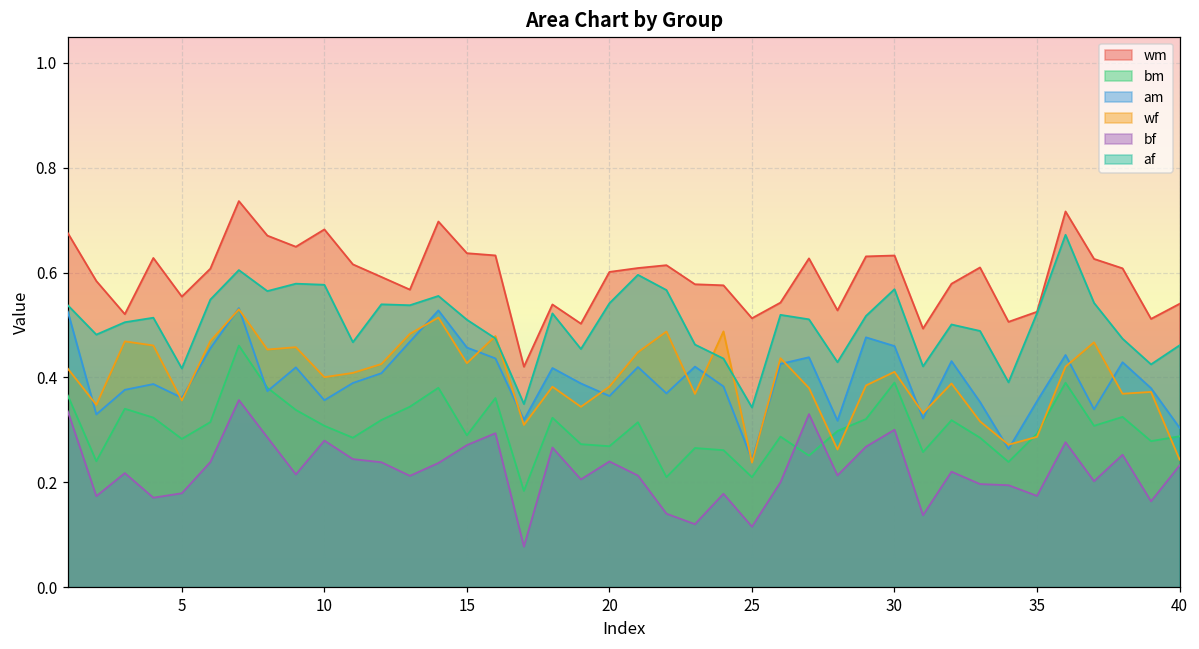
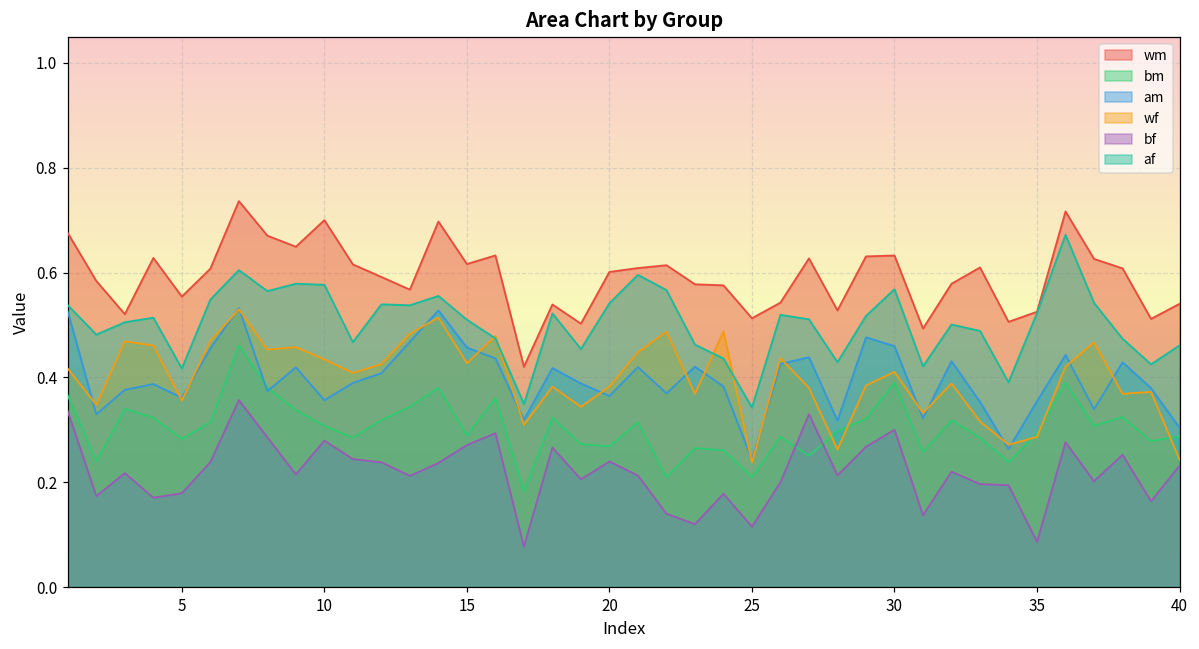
  {
    "wm": {
      "5": 0.55,
-     "10": 0.68,
-     "15": 0.64,
+     "10": 0.70,
+     "15": 0.62,
      "20": 0.60,
      "25": 0.51,
      "30": 0.63,
      "40": 0.54
    },
    "wf": {
-     "10": 0.40,
+     "10": 0.43,
      "15": 0.43,
      "20": 0.38,
      "25": 0.24,
      "30": 0.41,
      "35": 0.29,
      "40": 0.24
    },
    "bf": {
      "5": 0.18,
      "10": 0.28,
      "15": 0.27,
      "20": 0.24,
      "25": 0.12,
      "30": 0.30,
-     "35": 0.17,
+     "35": 0.09,
      "40": 0.23
    }
  }
